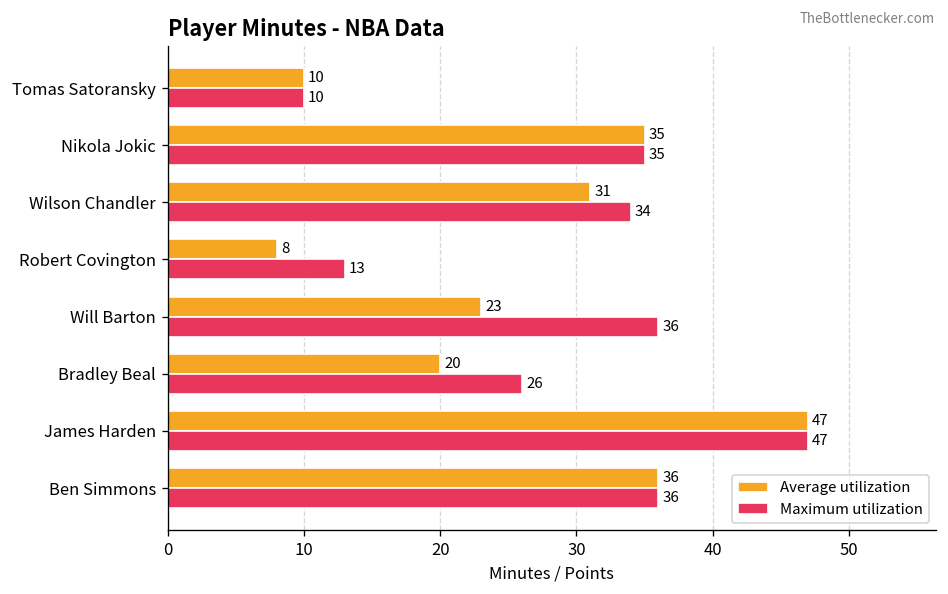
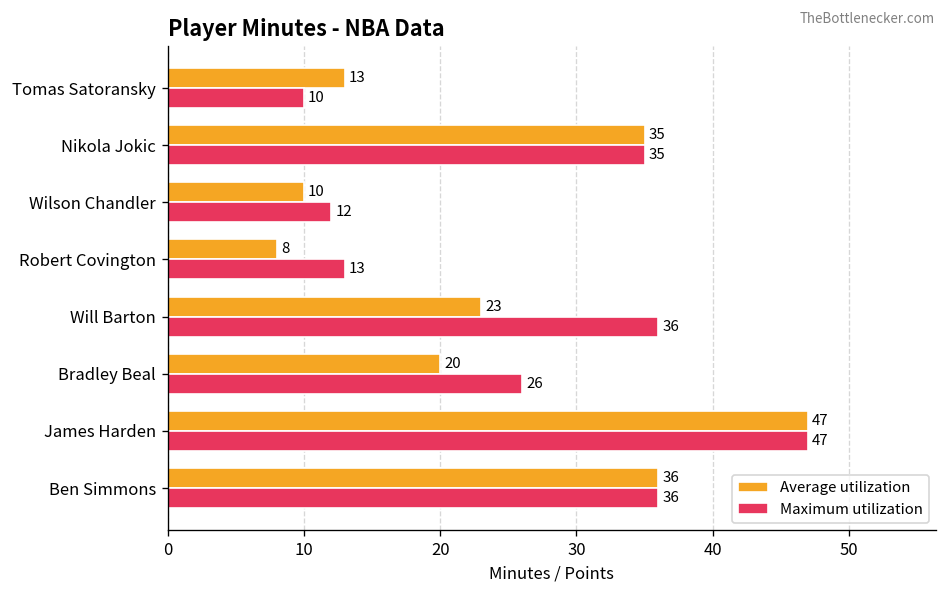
  {
    "Average utilization": {
-     "Tomas Satoransky": 10,
+     "Tomas Satoransky": 13,
      "Nikola Jokic": 35,
-     "Wilson Chandler": 31,
+     "Wilson Chandler": 10,
      "Robert Covington": 8,
      "Will Barton": 23,
      "Bradley Beal": 20,
      "James Harden": 47,
      "Ben Simmons": 36
    },
    "Maximum utilization": {
      "Tomas Satoransky": 10,
      "Nikola Jokic": 35,
-     "Wilson Chandler": 34,
+     "Wilson Chandler": 12,
      "Robert Covington": 13,
      "Will Barton": 36,
      "Bradley Beal": 26,
      "James Harden": 47,
      "Ben Simmons": 36
    }
  }
